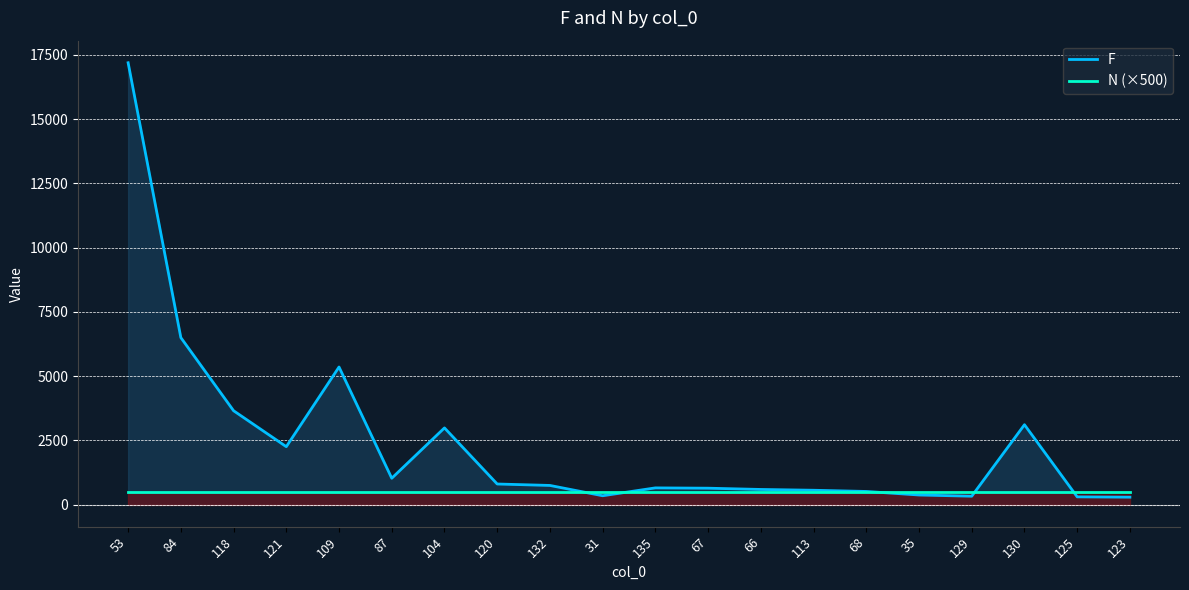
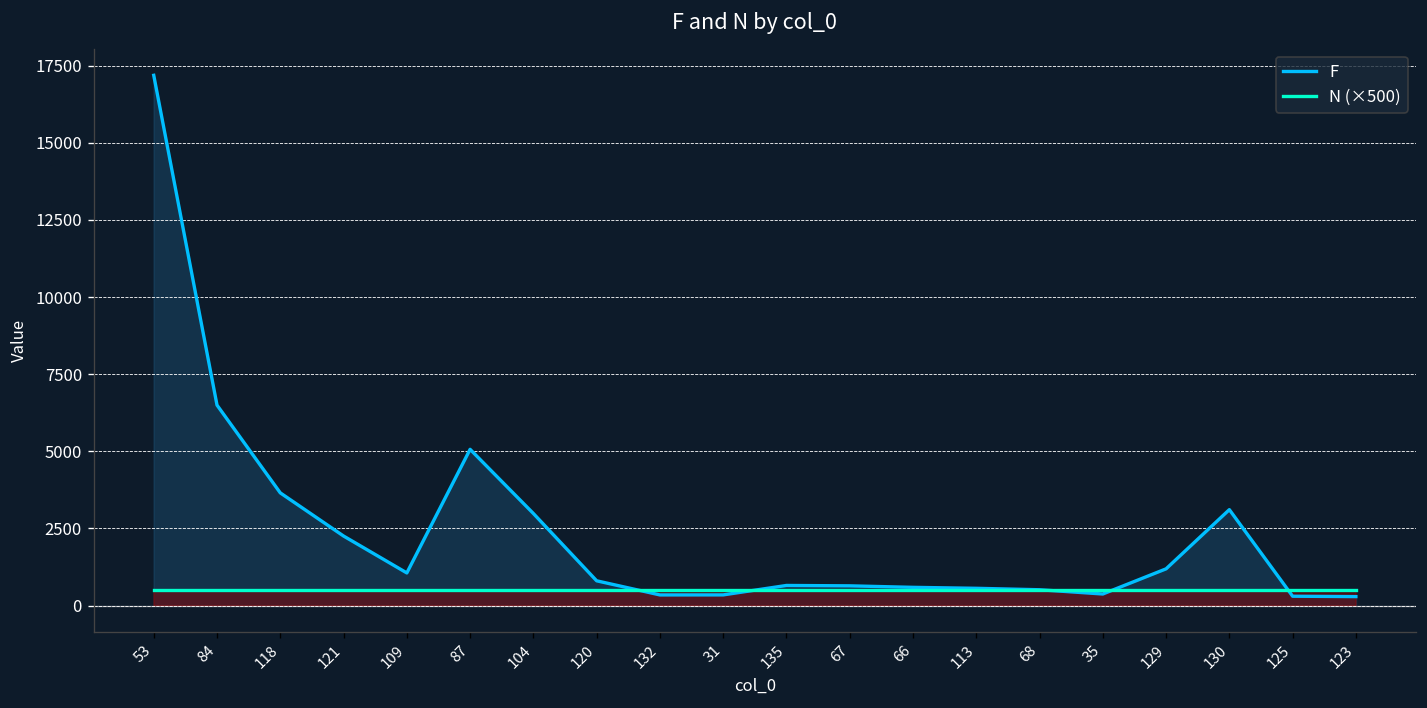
  {
    "F": {
      "53": 17200,
      "84": 6500,
      "118": 3700,
      "121": 2300,
-     "109": 5400,
-     "87": 1000,
+     "109": 1100,
+     "87": 5100,
      "104": 3000,
      "120": 800,
-     "132": 700,
+     "132": 300,
      "31": 300,
      "135": 700,
      "67": 600,
      "35": 400,
-     "129": 300,
+     "129": 1200,
      "130": 3100,
      "125": 300,
      "123": 300
    },
    "N (×500)": {
      "53": 500,
      "84": 500,
      "118": 500,
      "121": 500,
      "109": 500,
      "87": 500,
      "104": 500,
      "120": 500,
      "132": 500,
      "31": 500,
      "135": 500,
      "67": 500,
      "35": 500,
      "129": 500,
      "130": 500,
      "125": 500,
      "123": 500
    }
  }
